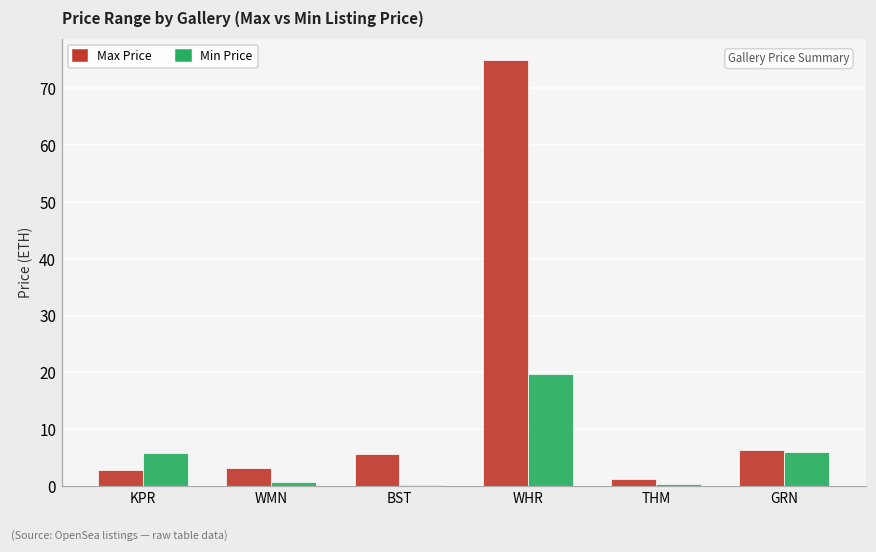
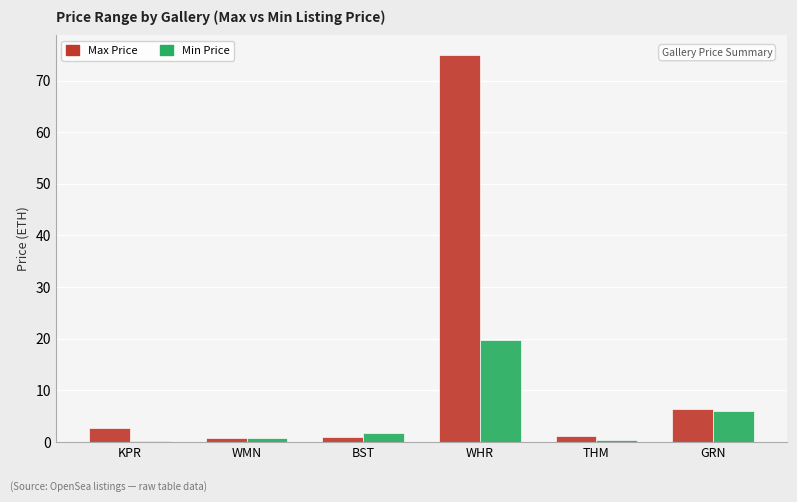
  {
    "Max Price": {
      "KPR": 3,
-     "WMN": 3,
-     "BST": 6,
+     "WMN": 1,
+     "BST": 1,
      "WHR": 75,
      "THM": 1,
      "GRN": 6
    },
    "Min Price": {
-     "KPR": 6,
+     "KPR": 0,
      "WMN": 1,
-     "BST": 0,
+     "BST": 2,
      "WHR": 20,
      "GRN": 6
    }
  }
